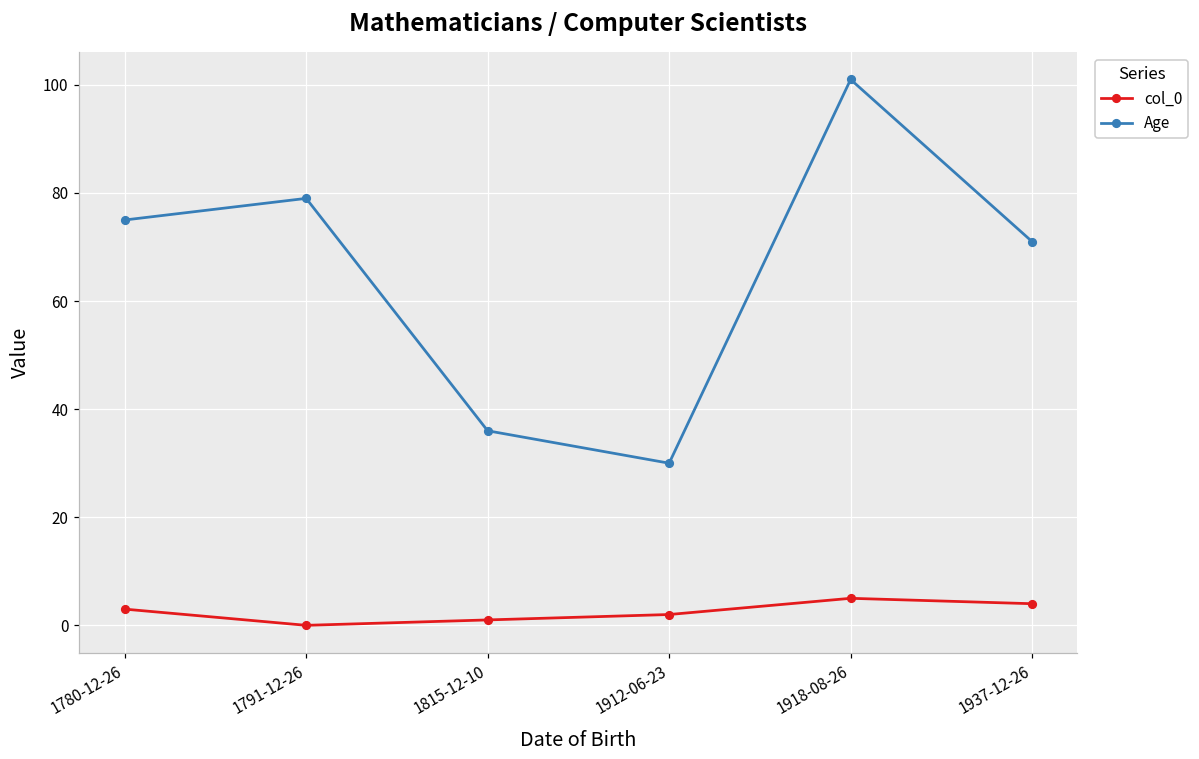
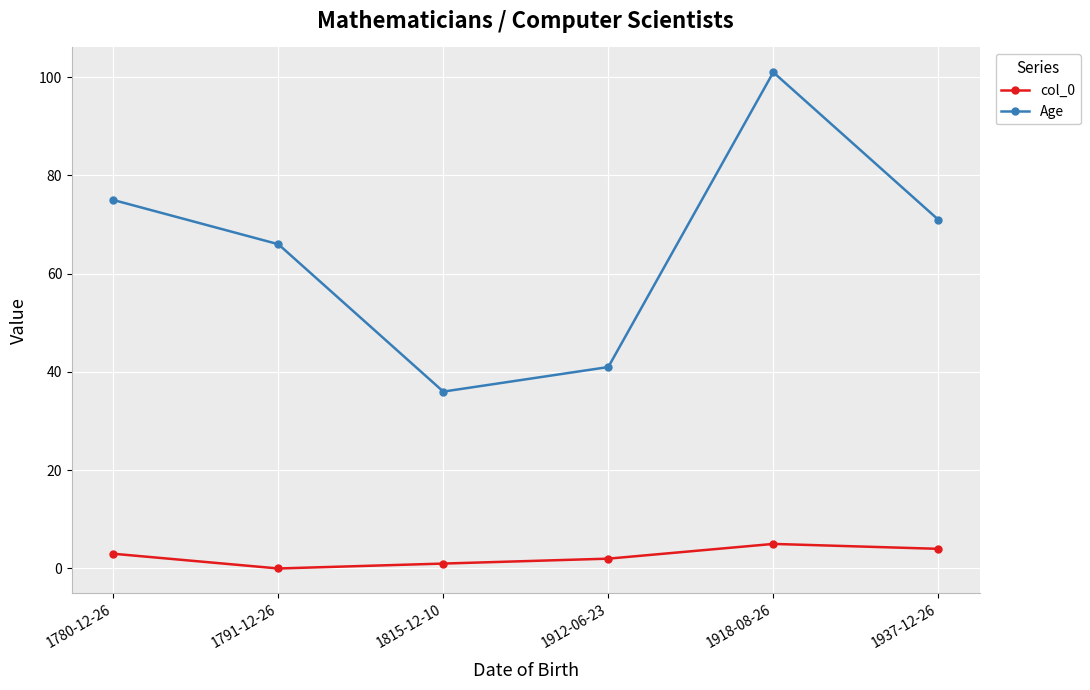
  {
    "col_0": {
      "1780-12-26": 3,
      "1791-12-26": 0,
      "1815-12-10": 1,
      "1912-06-23": 2,
      "1918-08-26": 5,
      "1937-12-26": 4
    },
    "Age": {
      "1780-12-26": 75,
-     "1791-12-26": 79,
+     "1791-12-26": 66,
      "1815-12-10": 36,
-     "1912-06-23": 30,
+     "1912-06-23": 41,
      "1918-08-26": 101,
      "1937-12-26": 71
    }
  }
